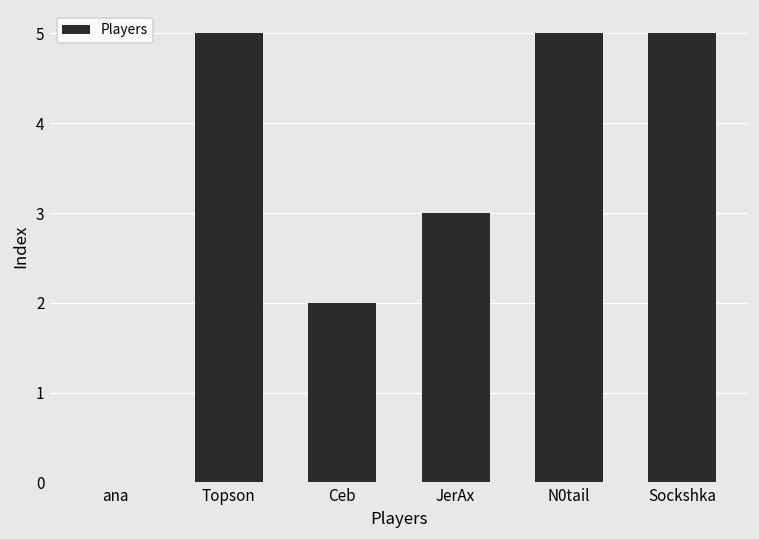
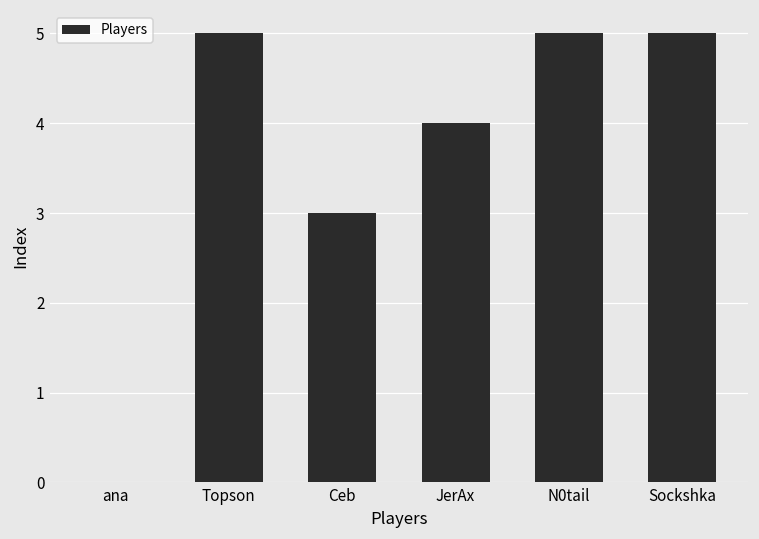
  {
    "ana": 0,
    "Topson": 5,
-   "Ceb": 2,
-   "JerAx": 3,
+   "Ceb": 3,
+   "JerAx": 4,
    "N0tail": 5,
    "Sockshka": 5
  }
